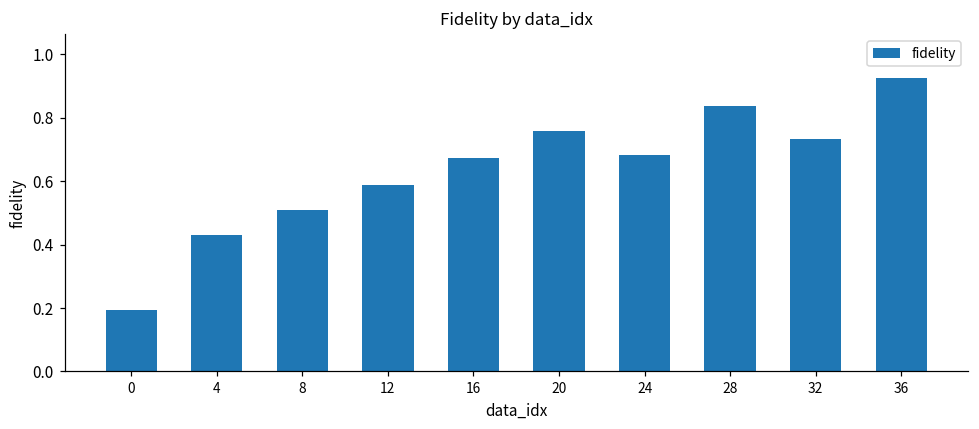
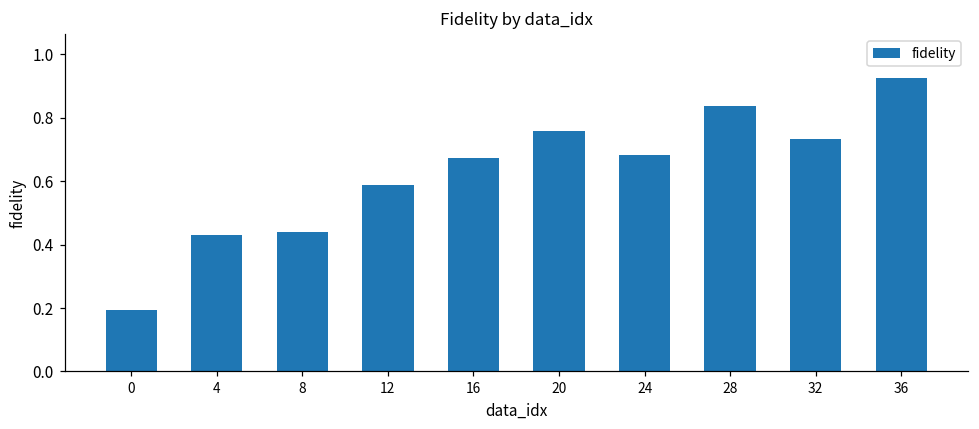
  {
    "0": 0.19,
    "4": 0.43,
-   "8": 0.51,
+   "8": 0.44,
    "12": 0.59,
    "16": 0.67,
    "20": 0.76,
    "24": 0.68,
    "28": 0.84,
    "32": 0.73,
    "36": 0.92
  }
